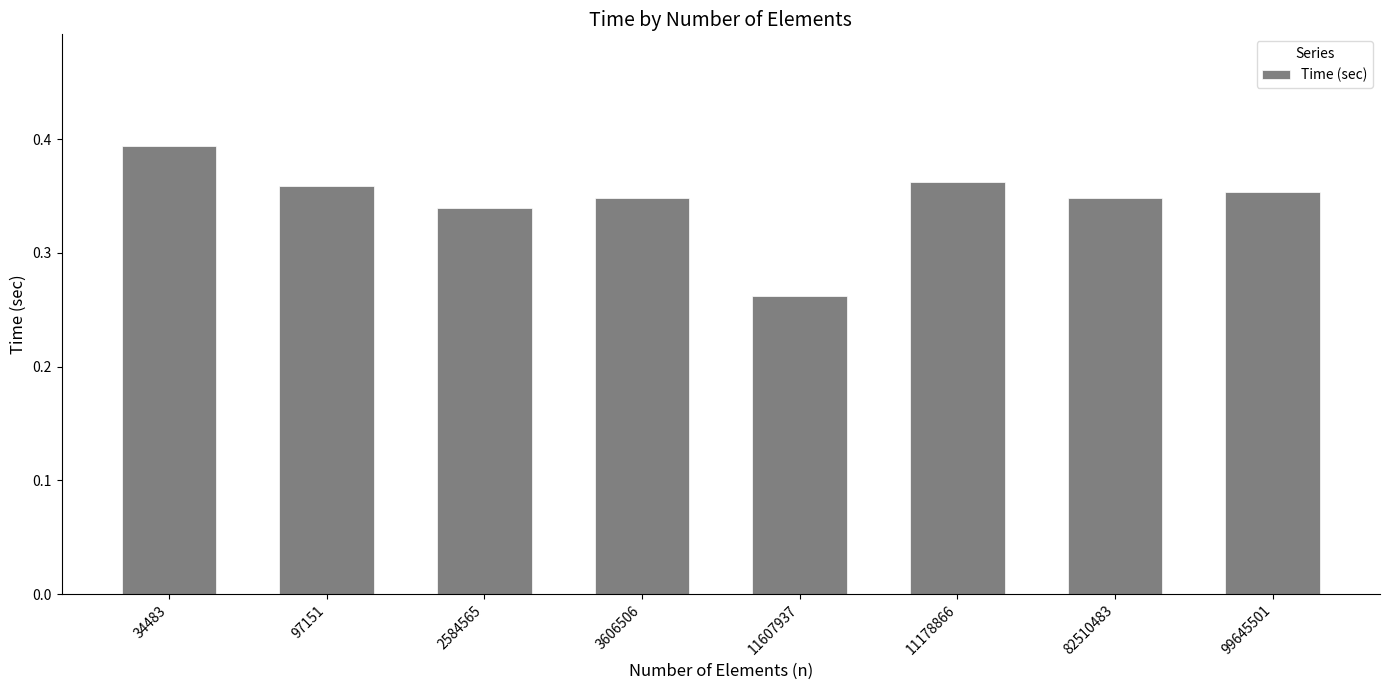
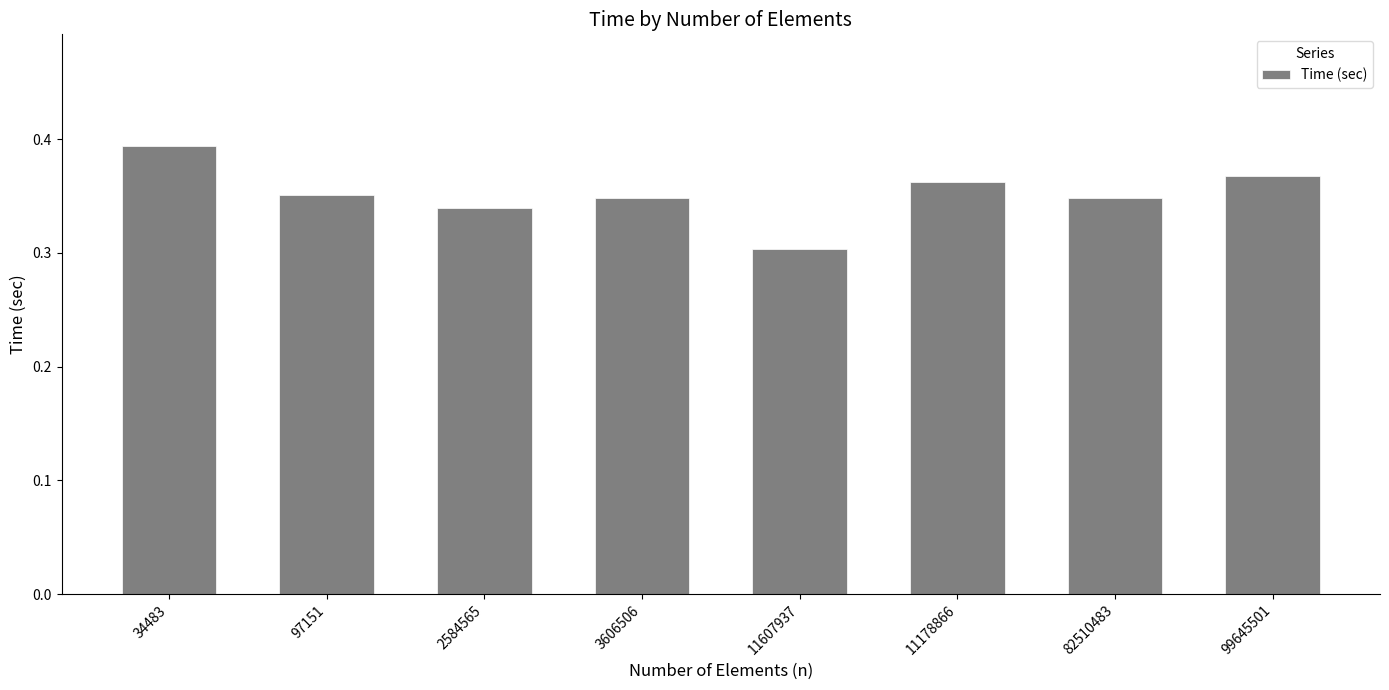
  {
    "34483": 0.394,
-   "97151": 0.359,
+   "97151": 0.351,
    "2584565": 0.340,
    "3606506": 0.349,
-   "11607937": 0.262,
+   "11607937": 0.303,
    "11178866": 0.362,
    "82510483": 0.349,
-   "99645501": 0.353
+   "99645501": 0.368
  }
